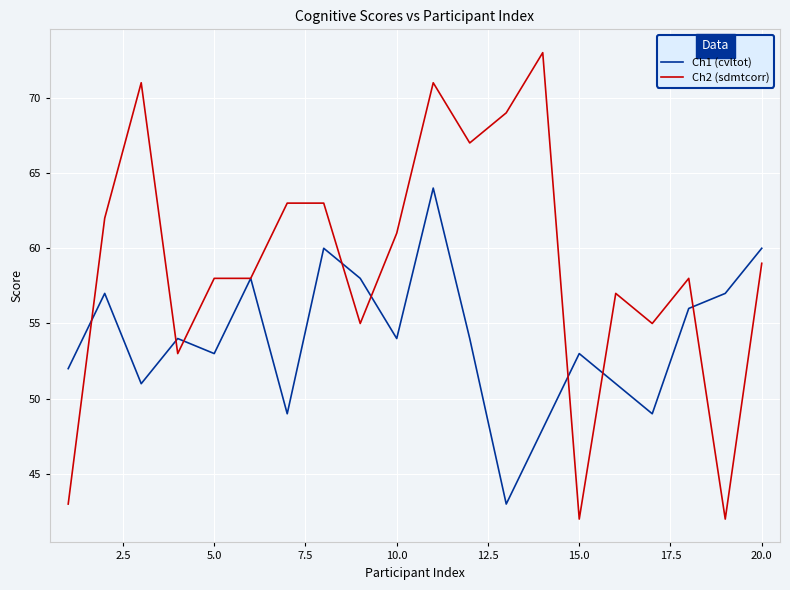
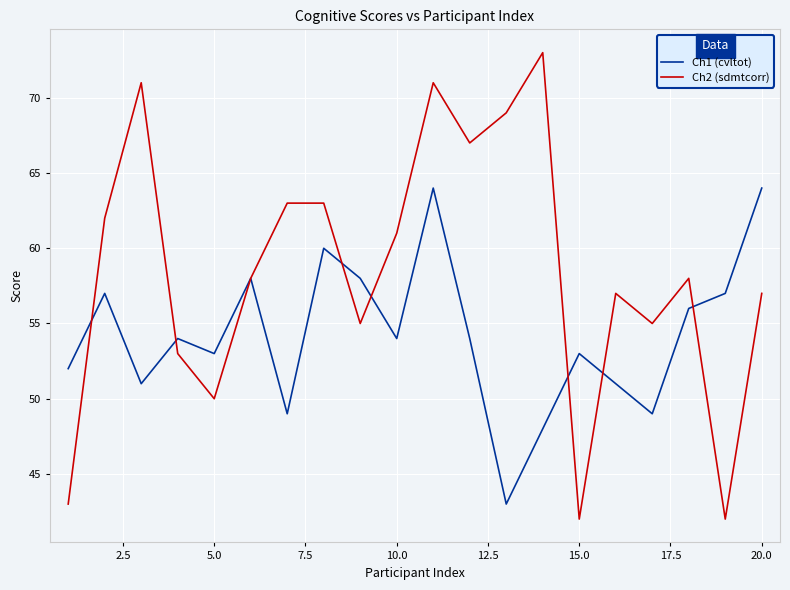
  {
    "Ch1 (cvltot)": {
      "5.0": 53,
      "10.0": 54,
      "15.0": 53,
-     "20.0": 60
+     "20.0": 64
    },
    "Ch2 (sdmtcorr)": {
-     "5.0": 58,
+     "5.0": 50,
      "10.0": 61,
      "15.0": 42,
-     "20.0": 59
+     "20.0": 57
    }
  }
